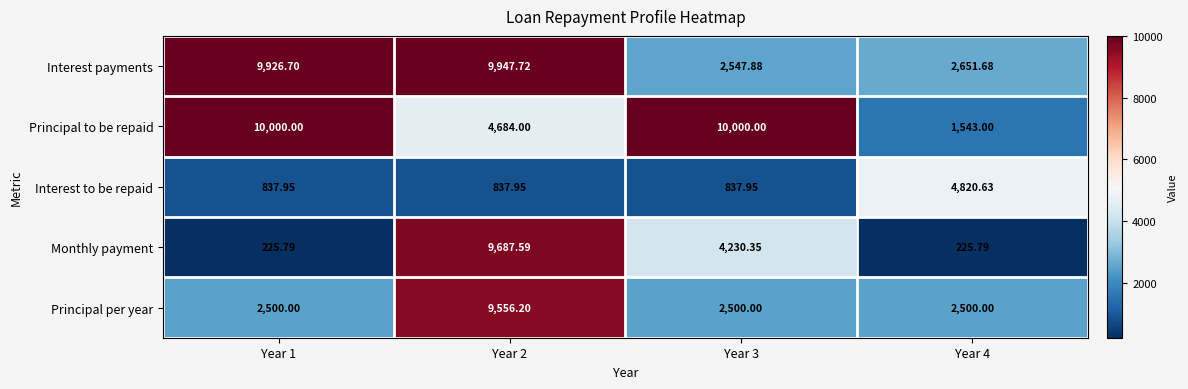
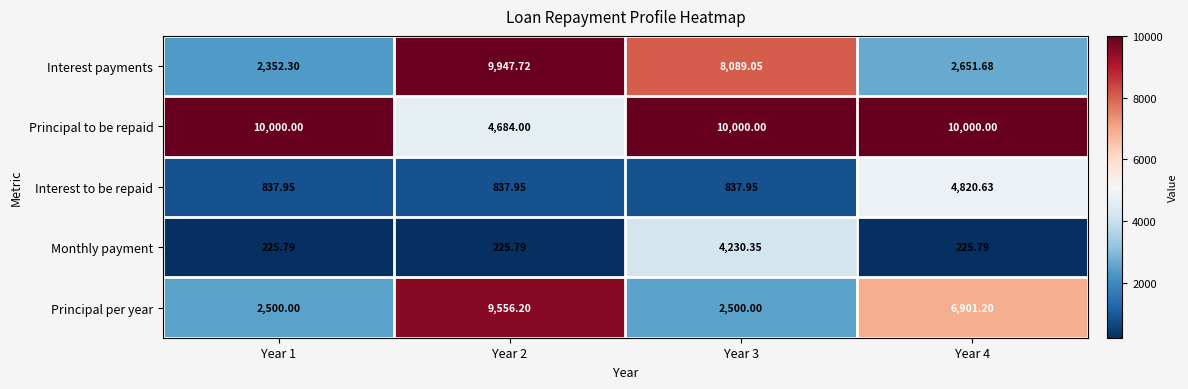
  {
    "Interest payments": {
-     "Year 1": "9,926.70",
+     "Year 1": "2,352.30",
      "Year 2": "9,947.72",
-     "Year 3": "2,547.88",
+     "Year 3": "8,089.05",
      "Year 4": "2,651.68"
    },
    "Principal to be repaid": {
      "Year 1": "10,000.00",
      "Year 2": "4,684.00",
      "Year 3": "10,000.00",
-     "Year 4": "1,543.00"
+     "Year 4": "10,000.00"
    },
    "Interest to be repaid": {
      "Year 1": "837.95",
      "Year 2": "837.95",
      "Year 3": "837.95",
      "Year 4": "4,820.63"
    },
    "Monthly payment": {
      "Year 1": "225.79",
-     "Year 2": "9,687.59",
+     "Year 2": "225.79",
      "Year 3": "4,230.35",
      "Year 4": "225.79"
    },
    "Principal per year": {
      "Year 1": "2,500.00",
      "Year 2": "9,556.20",
      "Year 3": "2,500.00",
-     "Year 4": "2,500.00"
+     "Year 4": "6,901.20"
    }
  }
